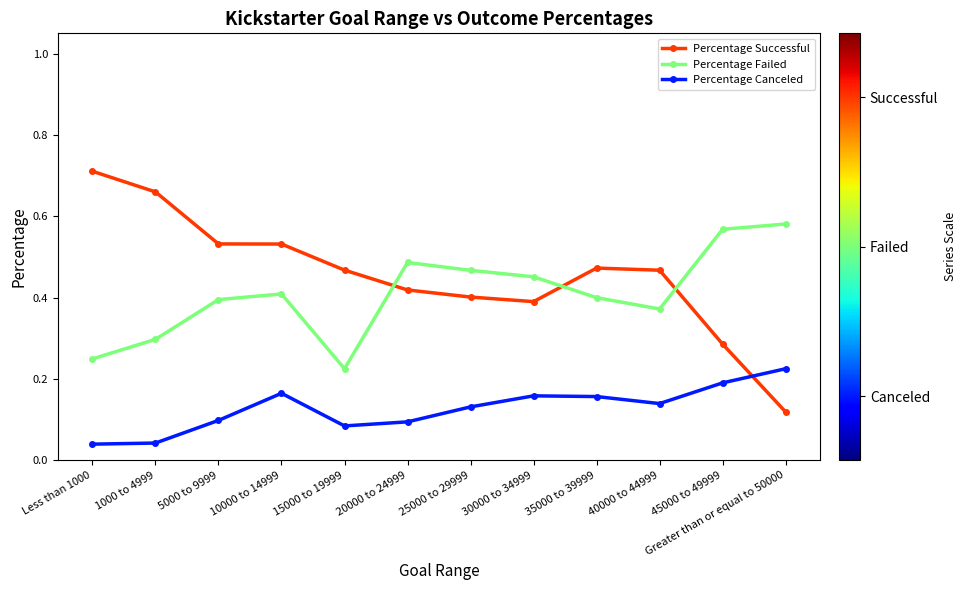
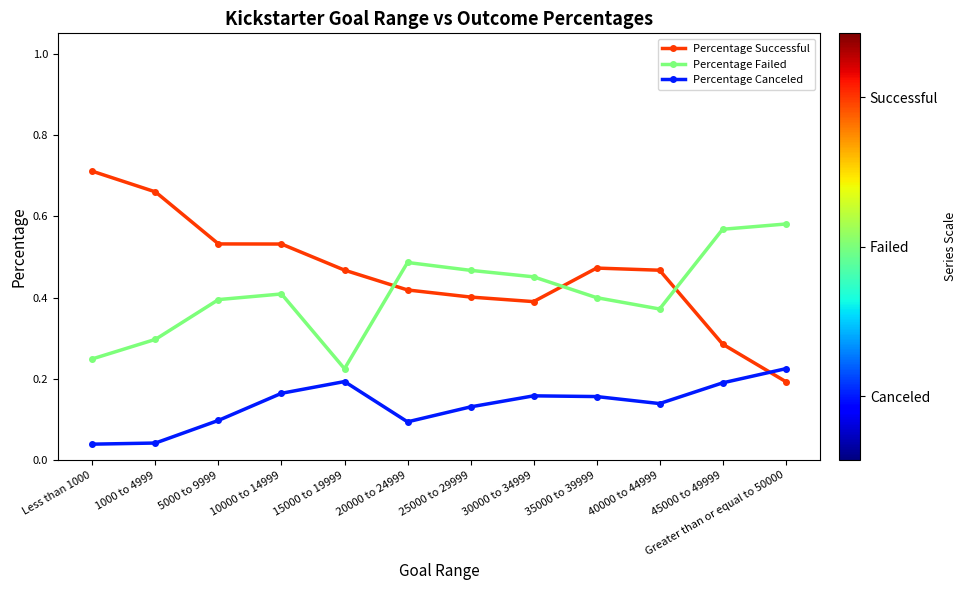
  {
    "Percentage Successful": {
      "Less than 1000": 0.71,
      "1000 to 4999": 0.66,
      "5000 to 9999": 0.53,
      "10000 to 14999": 0.53,
      "15000 to 19999": 0.47,
      "20000 to 24999": 0.42,
      "25000 to 29999": 0.40,
      "30000 to 34999": 0.39,
      "35000 to 39999": 0.47,
      "40000 to 44999": 0.47,
      "45000 to 49999": 0.29,
-     "Greater than or equal to 50000": 0.12
+     "Greater than or equal to 50000": 0.19
    },
    "Percentage Failed": {
      "Less than 1000": 0.25,
      "1000 to 4999": 0.30,
      "5000 to 9999": 0.40,
      "10000 to 14999": 0.41,
      "15000 to 19999": 0.23,
      "20000 to 24999": 0.49,
      "25000 to 29999": 0.47,
      "30000 to 34999": 0.45,
      "35000 to 39999": 0.40,
      "40000 to 44999": 0.37,
      "45000 to 49999": 0.57,
      "Greater than or equal to 50000": 0.58
    },
    "Percentage Canceled": {
      "Less than 1000": 0.04,
      "1000 to 4999": 0.04,
      "5000 to 9999": 0.10,
      "10000 to 14999": 0.16,
-     "15000 to 19999": 0.08,
+     "15000 to 19999": 0.19,
      "20000 to 24999": 0.09,
      "25000 to 29999": 0.13,
      "30000 to 34999": 0.16,
      "35000 to 39999": 0.16,
      "40000 to 44999": 0.14,
      "45000 to 49999": 0.19,
      "Greater than or equal to 50000": 0.23
    }
  }
